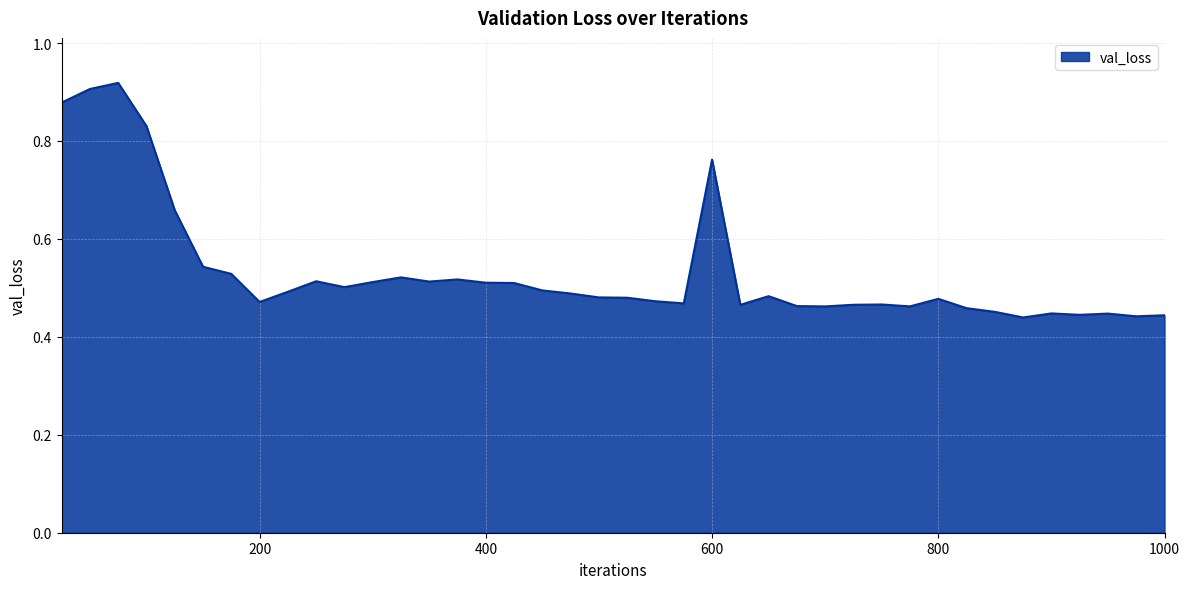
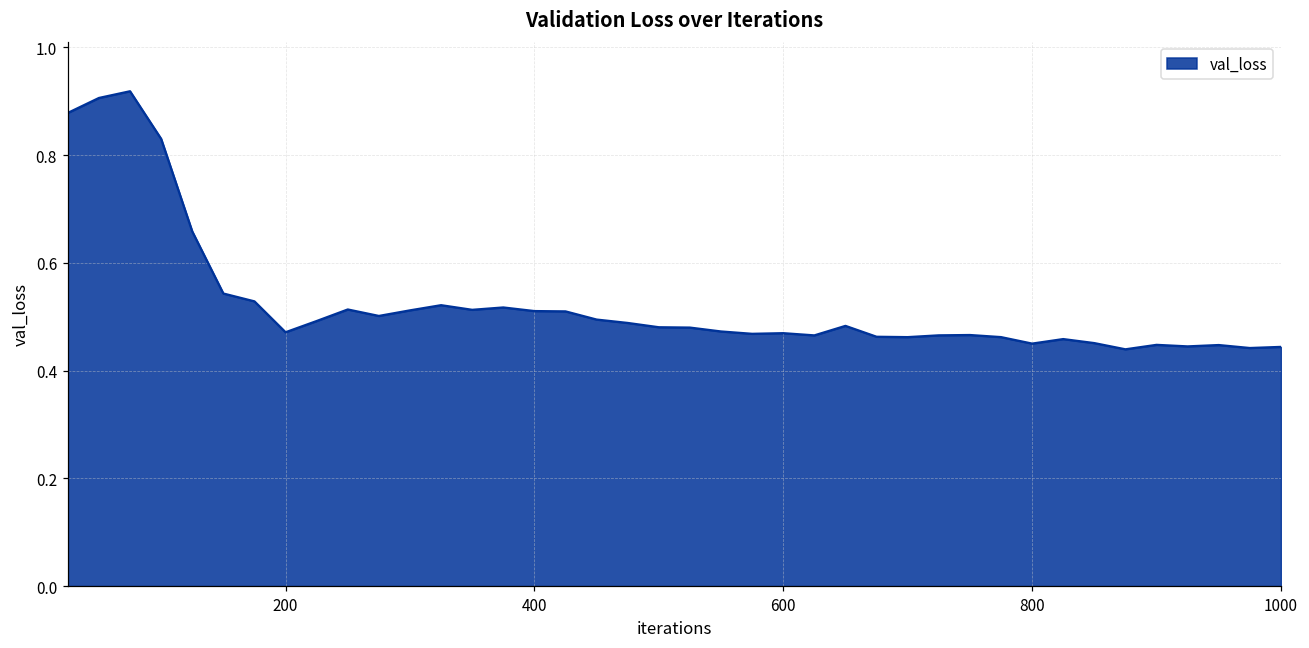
  {
    "200": 0.47,
    "400": 0.51,
-   "600": 0.76,
-   "800": 0.48,
+   "600": 0.47,
+   "800": 0.45,
    "1000": 0.44
  }
